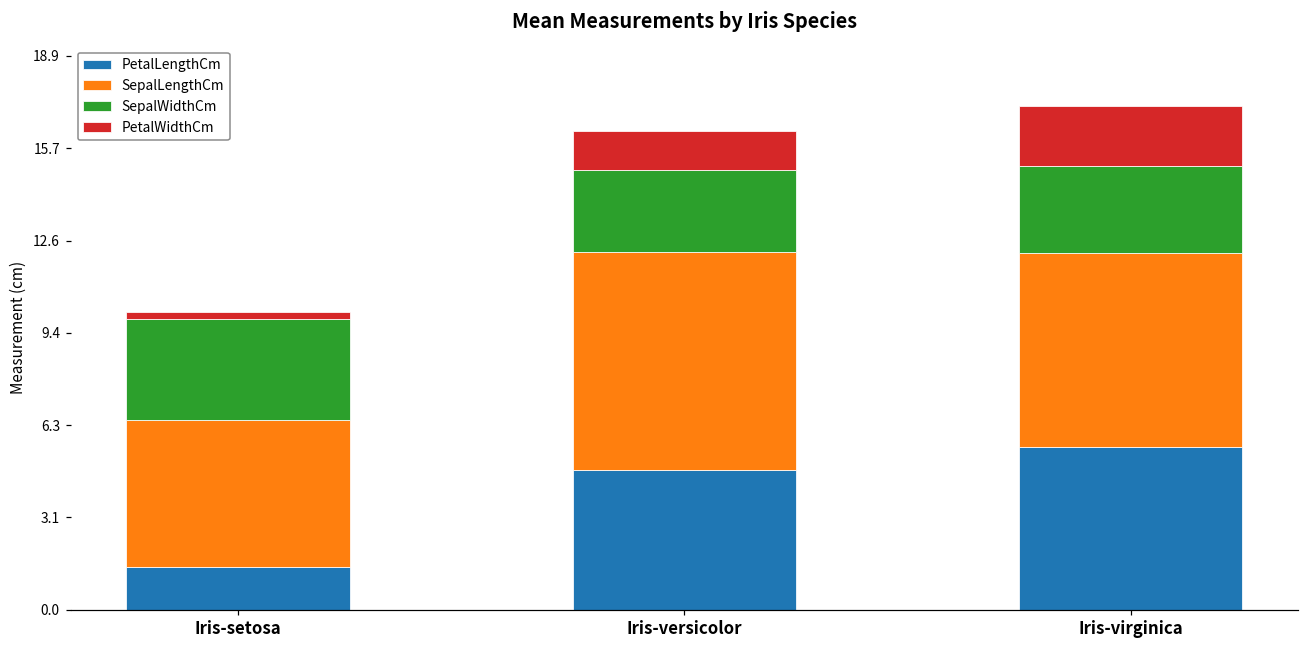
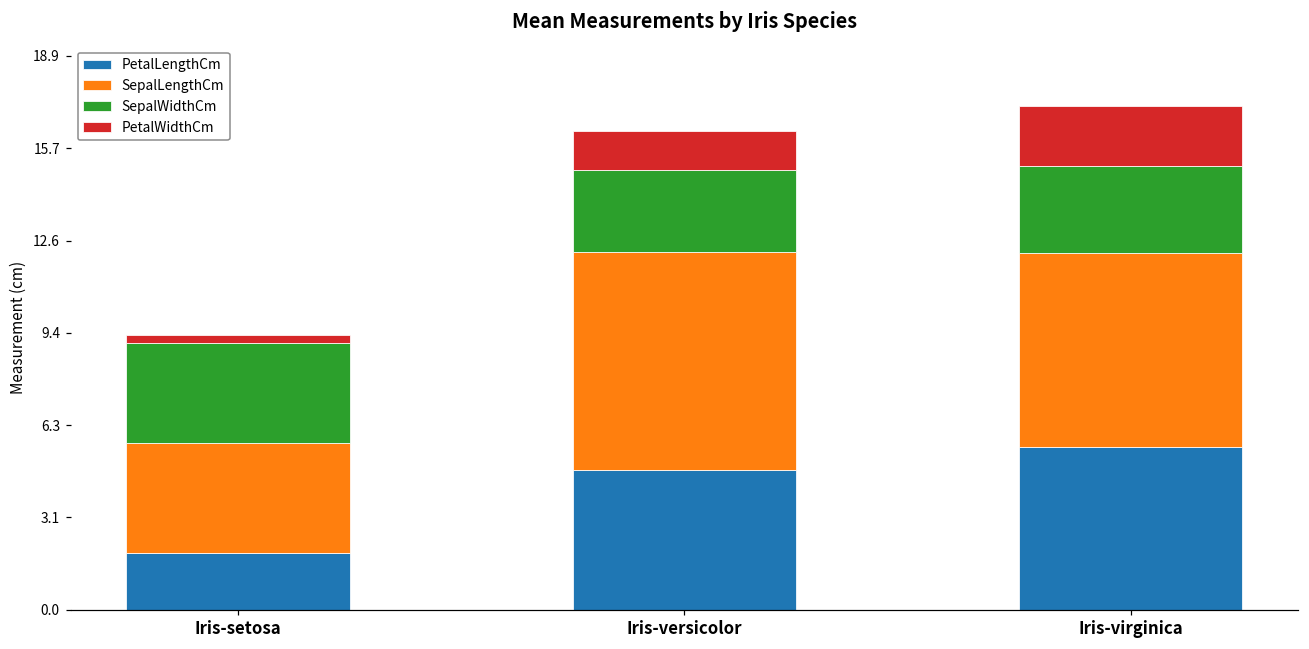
  {
    "PetalLengthCm": {
-     "Iris-setosa": 1.5,
+     "Iris-setosa": 1.9,
      "Iris-versicolor": 4.8,
      "Iris-virginica": 5.6
    },
    "SepalLengthCm": {
-     "Iris-setosa": 5.0,
+     "Iris-setosa": 3.7,
      "Iris-versicolor": 7.4,
      "Iris-virginica": 6.6
    },
    "SepalWidthCm": {
      "Iris-setosa": 3.4,
      "Iris-versicolor": 2.8,
      "Iris-virginica": 3.0
    },
    "PetalWidthCm": {
      "Iris-setosa": 0.2,
      "Iris-versicolor": 1.3,
      "Iris-virginica": 2.0
    }
  }
